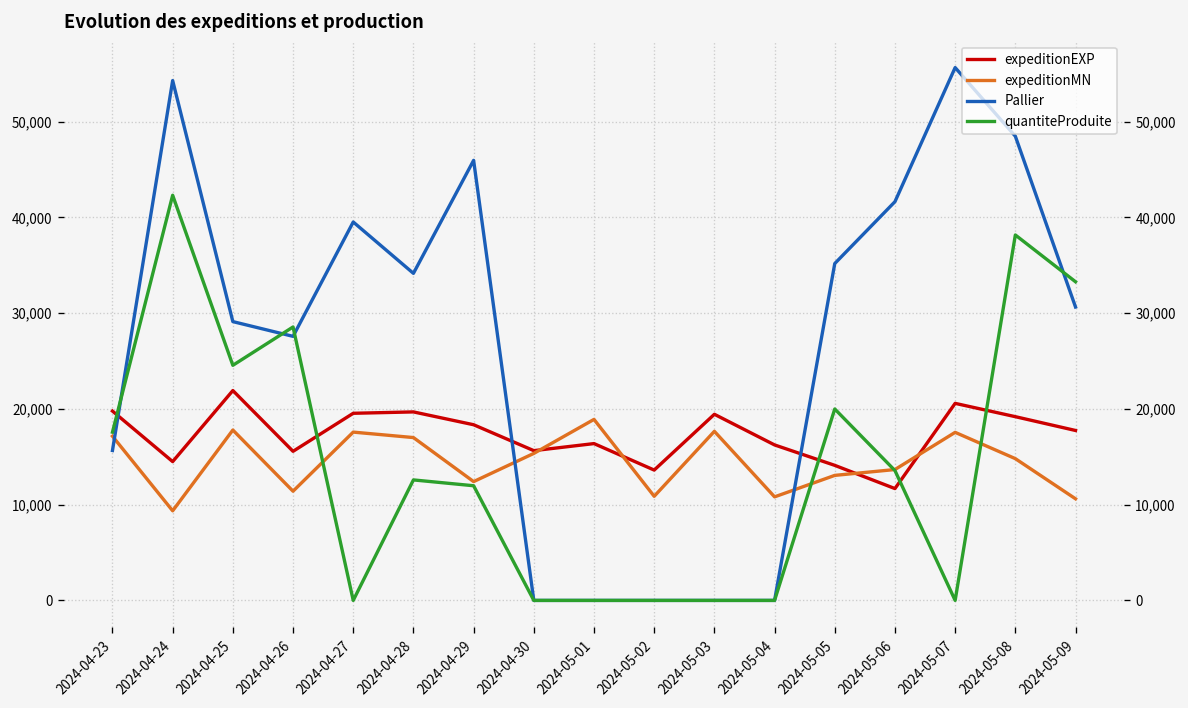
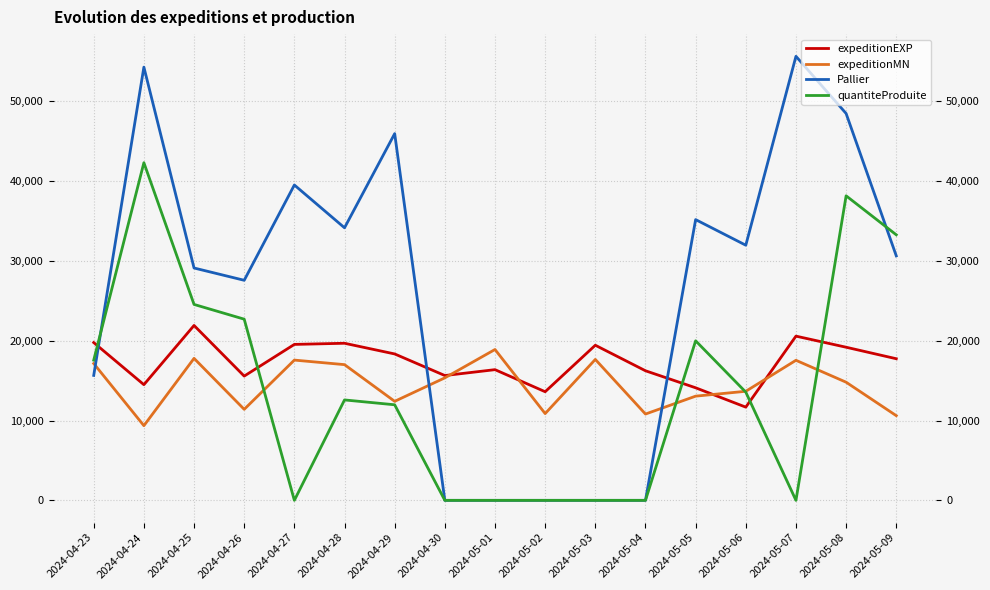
  {
    "expeditionEXP": {
      "2024-04-23": "20,000",
      "2024-04-24": "14,000",
      "2024-04-25": "22,000",
      "2024-04-26": "16,000",
      "2024-04-27": "20,000",
      "2024-04-28": "20,000",
      "2024-04-29": "18,000",
      "2024-05-01": "16,000",
      "2024-05-02": "14,000",
      "2024-05-03": "19,000",
      "2024-05-04": "16,000",
      "2024-05-05": "14,000",
      "2024-05-06": "12,000",
      "2024-05-07": "21,000",
      "2024-05-08": "19,000",
      "2024-05-09": "18,000"
    },
    "expeditionMN": {
      "2024-04-23": "17,000",
      "2024-04-24": "9,000",
      "2024-04-25": "18,000",
      "2024-04-26": "11,000",
      "2024-04-27": "18,000",
      "2024-04-28": "17,000",
      "2024-04-29": "12,000",
      "2024-05-01": "19,000",
      "2024-05-02": "11,000",
      "2024-05-03": "18,000",
      "2024-05-04": "11,000",
      "2024-05-05": "13,000",
      "2024-05-07": "18,000",
      "2024-05-08": "15,000",
      "2024-05-09": "11,000"
    },
    "Pallier": {
      "2024-04-23": "16,000",
      "2024-04-24": "54,000",
      "2024-04-25": "29,000",
      "2024-04-26": "28,000",
      "2024-04-27": "40,000",
      "2024-04-28": "34,000",
      "2024-04-29": "46,000",
      "2024-05-05": "35,000",
-     "2024-05-06": "42,000",
+     "2024-05-06": "32,000",
      "2024-05-07": "56,000",
      "2024-05-08": "48,000",
      "2024-05-09": "31,000"
    },
    "quantiteProduite": {
      "2024-04-23": "18,000",
      "2024-04-24": "42,000",
      "2024-04-25": "25,000",
-     "2024-04-26": "29,000",
+     "2024-04-26": "23,000",
      "2024-04-27": "0",
      "2024-04-28": "13,000",
      "2024-04-29": "12,000",
      "2024-05-05": "20,000",
      "2024-05-07": "0",
      "2024-05-08": "38,000",
      "2024-05-09": "33,000"
    }
  }
